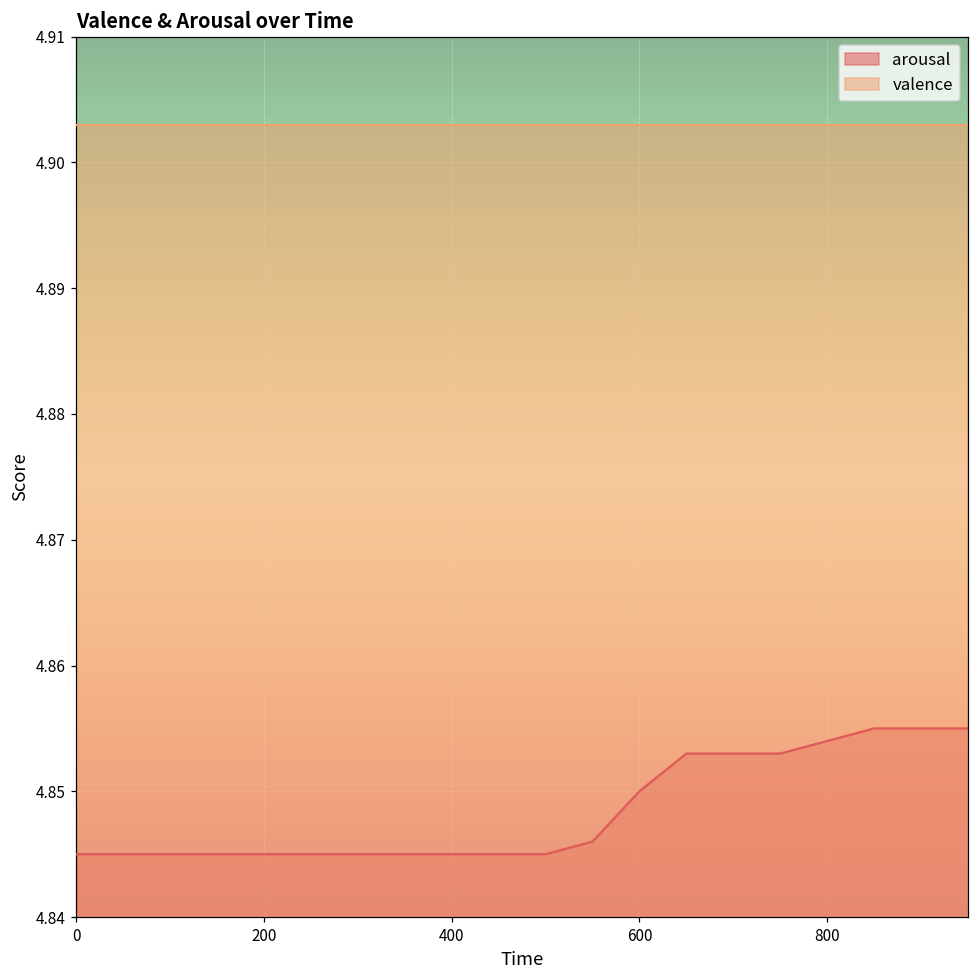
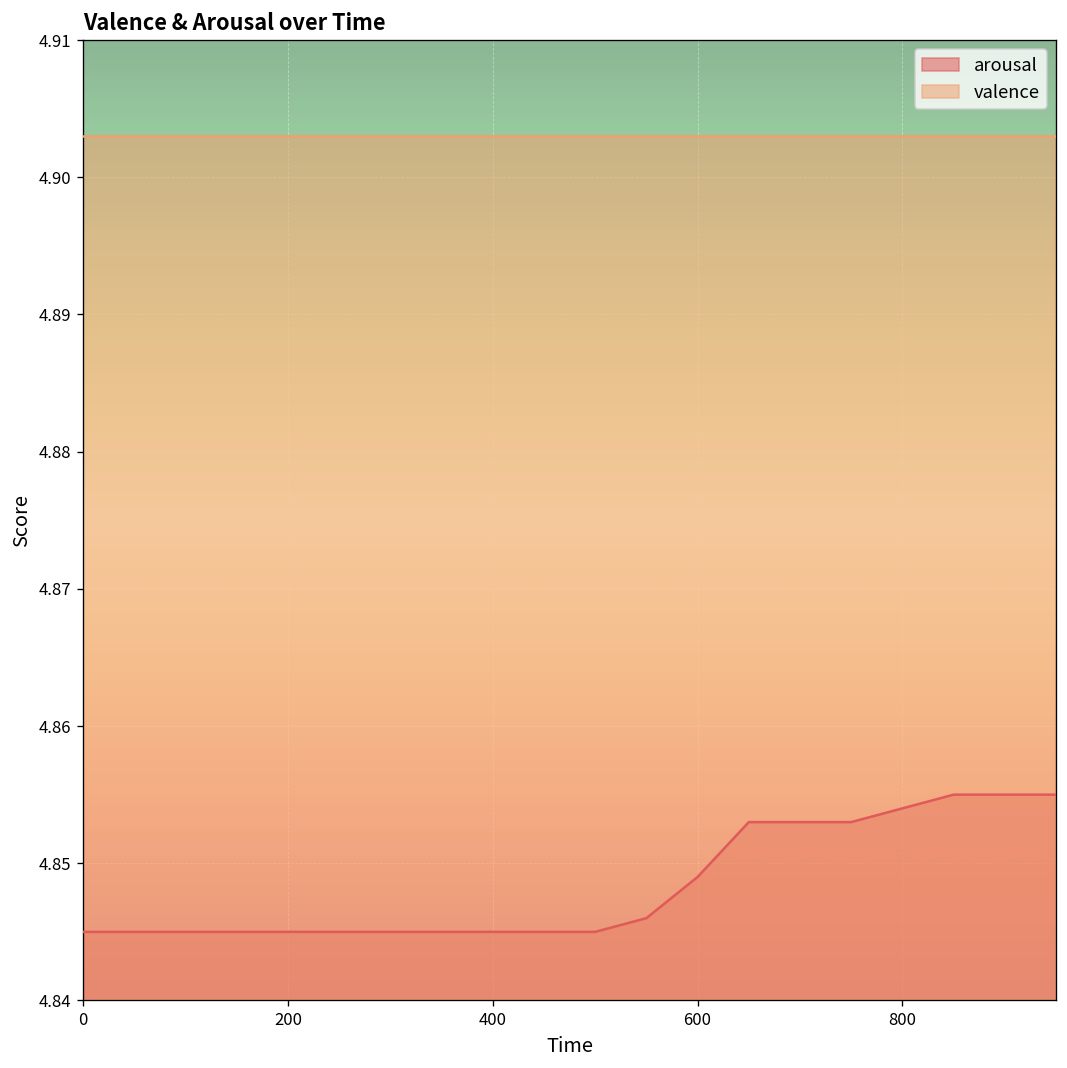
  {
    "arousal": {
      "0": 4.845,
      "200": 4.845,
      "400": 4.845,
-     "600": 4.850,
+     "600": 4.849,
      "800": 4.854
    },
    "valence": {
      "0": 4.903,
      "200": 4.903,
      "400": 4.903,
      "600": 4.903,
      "800": 4.903
    }
  }
